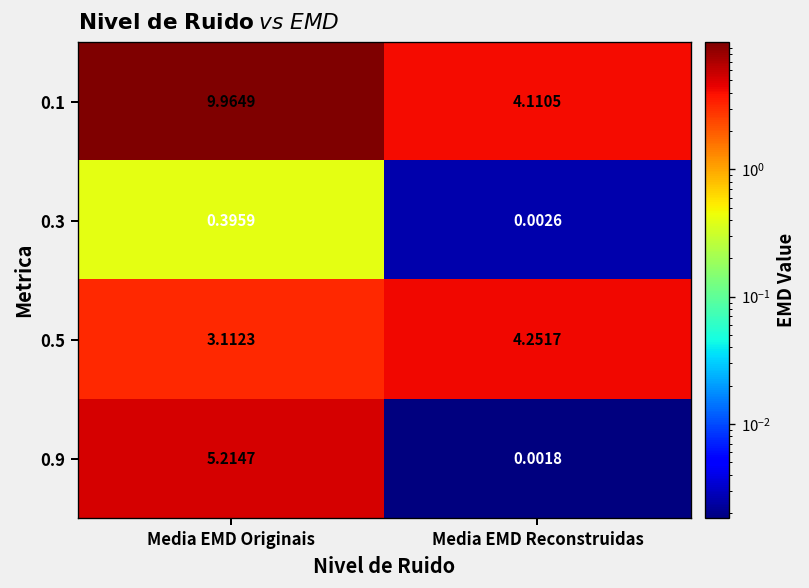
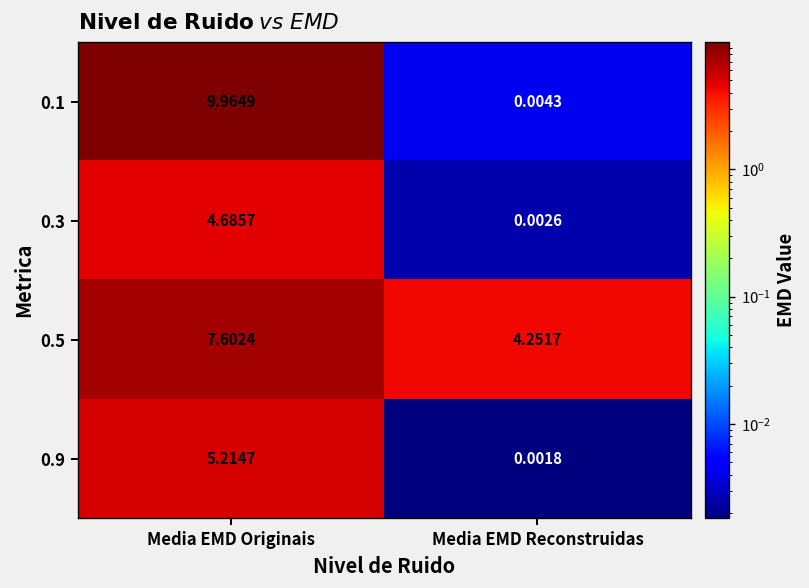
  {
    "0.1": {
      "Media EMD Originais": 9.9649,
-     "Media EMD Reconstruidas": 4.1105
+     "Media EMD Reconstruidas": 0.0043
    },
    "0.3": {
-     "Media EMD Originais": 0.3959,
+     "Media EMD Originais": 4.6857,
      "Media EMD Reconstruidas": 0.0026
    },
    "0.5": {
-     "Media EMD Originais": 3.1123,
+     "Media EMD Originais": 7.6024,
      "Media EMD Reconstruidas": 4.2517
    },
    "0.9": {
      "Media EMD Originais": 5.2147,
      "Media EMD Reconstruidas": 0.0018
    }
  }
